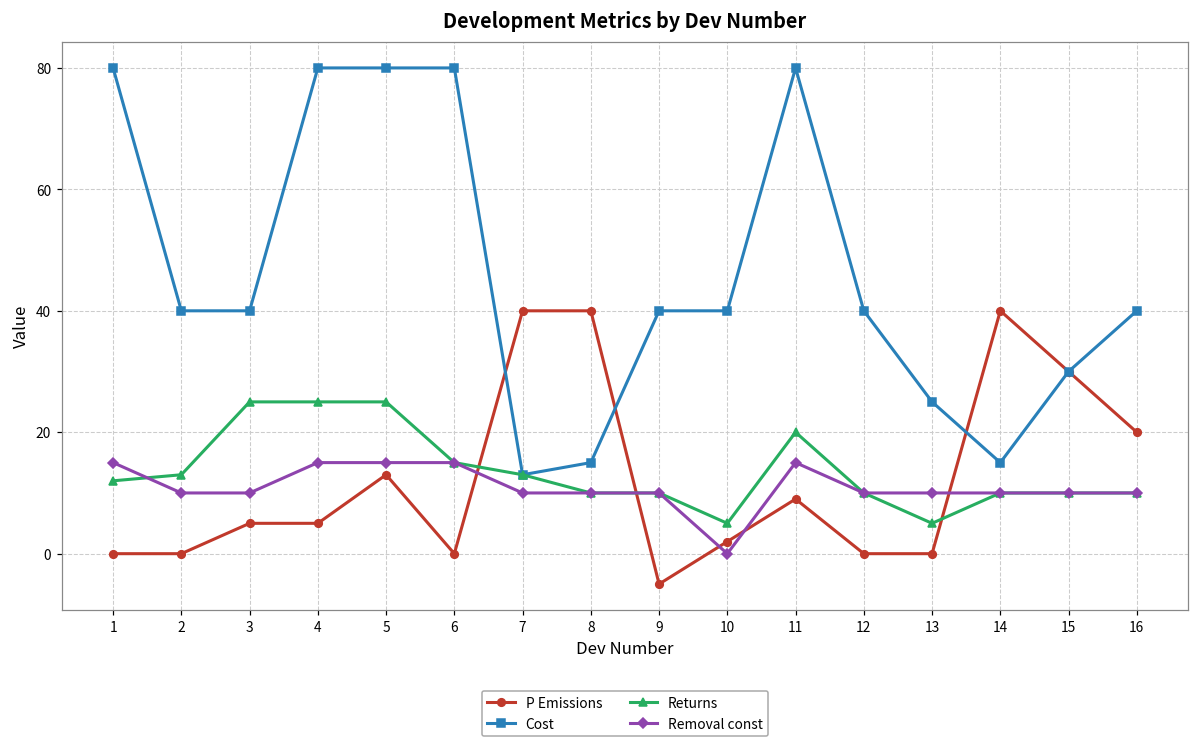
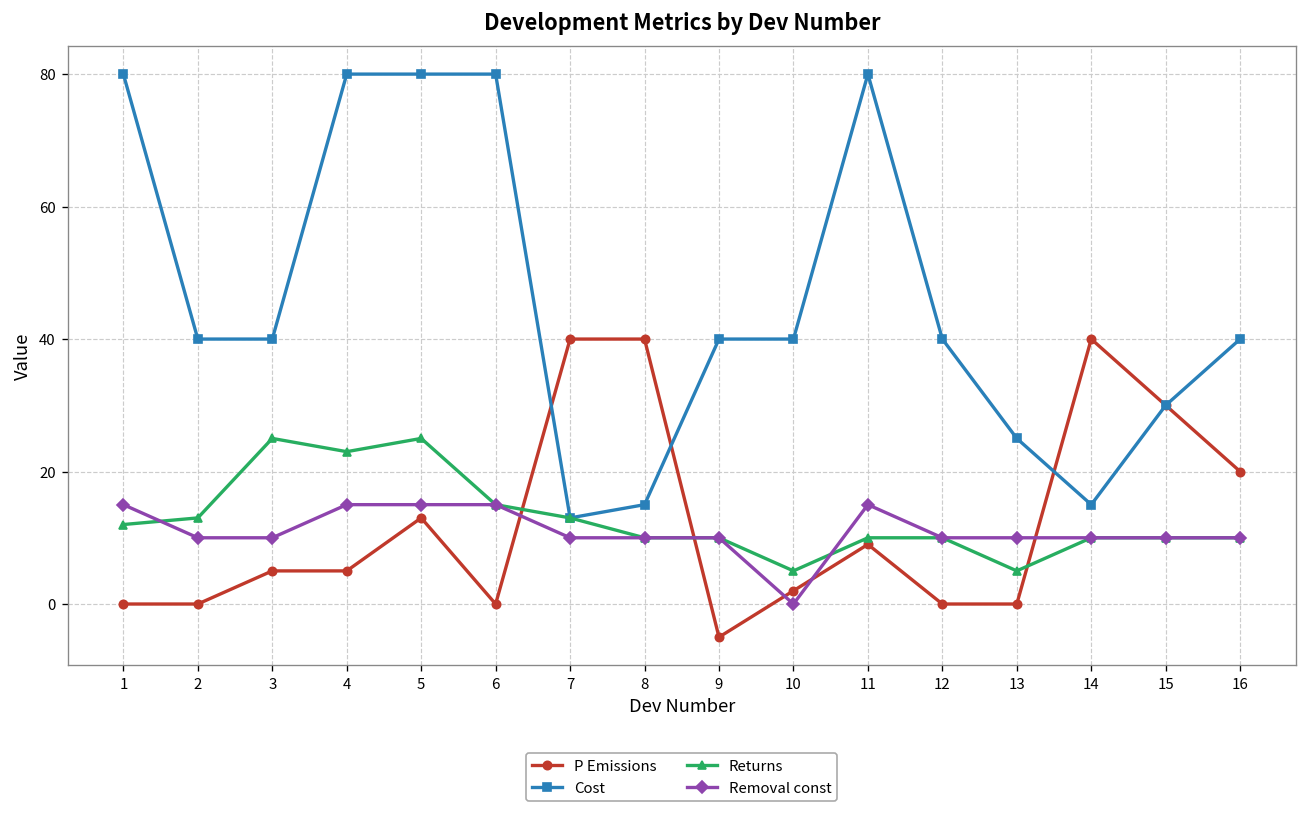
  {
    "P Emissions": {
      "1": 0,
      "2": 0,
      "3": 5,
      "4": 5,
      "5": 13,
      "6": 0,
      "7": 40,
      "8": 40,
      "9": -5,
      "10": 2,
      "11": 9,
      "12": 0,
      "13": 0,
      "14": 40,
      "16": 20
    },
    "Cost": {
      "1": 80,
      "2": 40,
      "3": 40,
      "4": 80,
      "5": 80,
      "6": 80,
      "8": 15,
      "9": 40,
      "10": 40,
      "11": 80,
      "12": 40,
      "13": 25,
      "14": 15,
      "16": 40
    },
    "Returns": {
      "1": 12,
      "2": 13,
      "3": 25,
-     "4": 25,
+     "4": 23,
      "5": 25,
      "10": 5,
-     "11": 20,
+     "11": 10,
      "13": 5
    },
    "Removal const": {
      "1": 15,
      "2": 10,
      "3": 10,
      "4": 15,
      "5": 15,
      "7": 10,
      "10": 0,
      "11": 15,
      "13": 10
    }
  }
